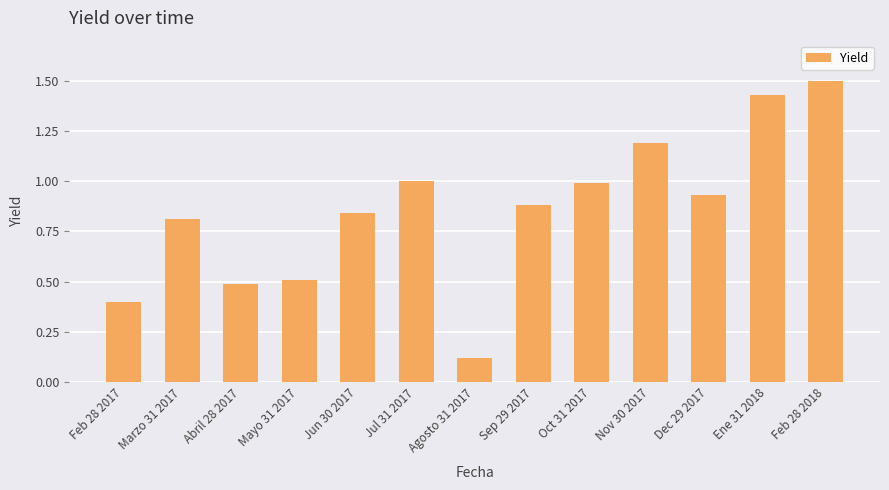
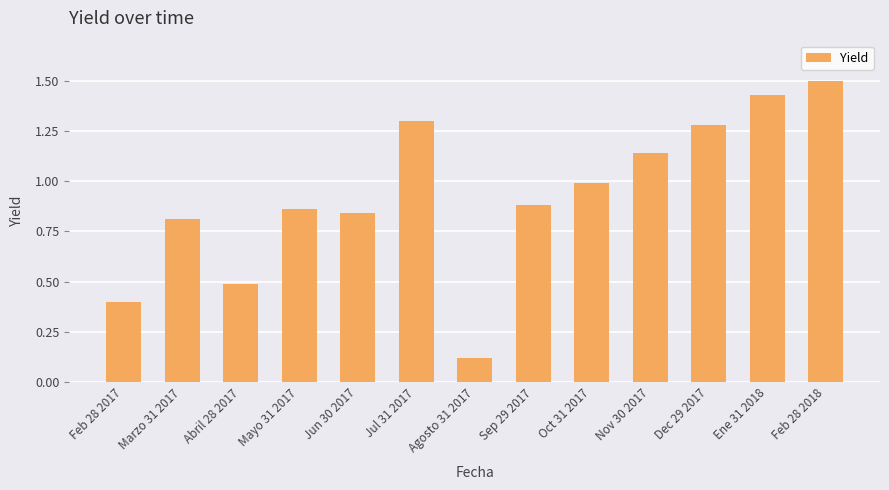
  {
    "Feb 28 2017": 0.40,
    "Marzo 31 2017": 0.81,
    "Abril 28 2017": 0.49,
-   "Mayo 31 2017": 0.51,
+   "Mayo 31 2017": 0.86,
    "Jun 30 2017": 0.84,
-   "Jul 31 2017": 1.0,
+   "Jul 31 2017": 1.3,
    "Agosto 31 2017": 0.12,
    "Sep 29 2017": 0.88,
    "Oct 31 2017": 0.99,
-   "Nov 30 2017": 1.19,
-   "Dec 29 2017": 0.93,
+   "Nov 30 2017": 1.14,
+   "Dec 29 2017": 1.28,
    "Ene 31 2018": 1.43,
    "Feb 28 2018": 1.50
  }
